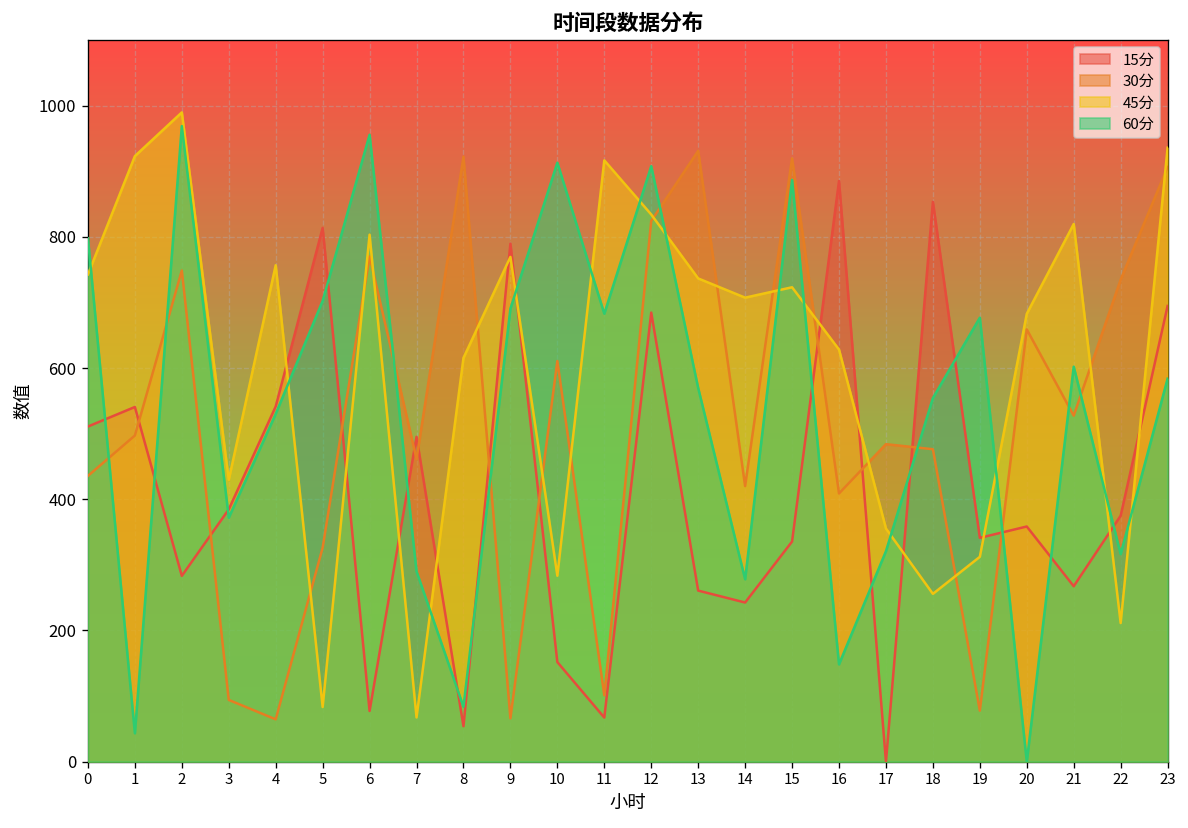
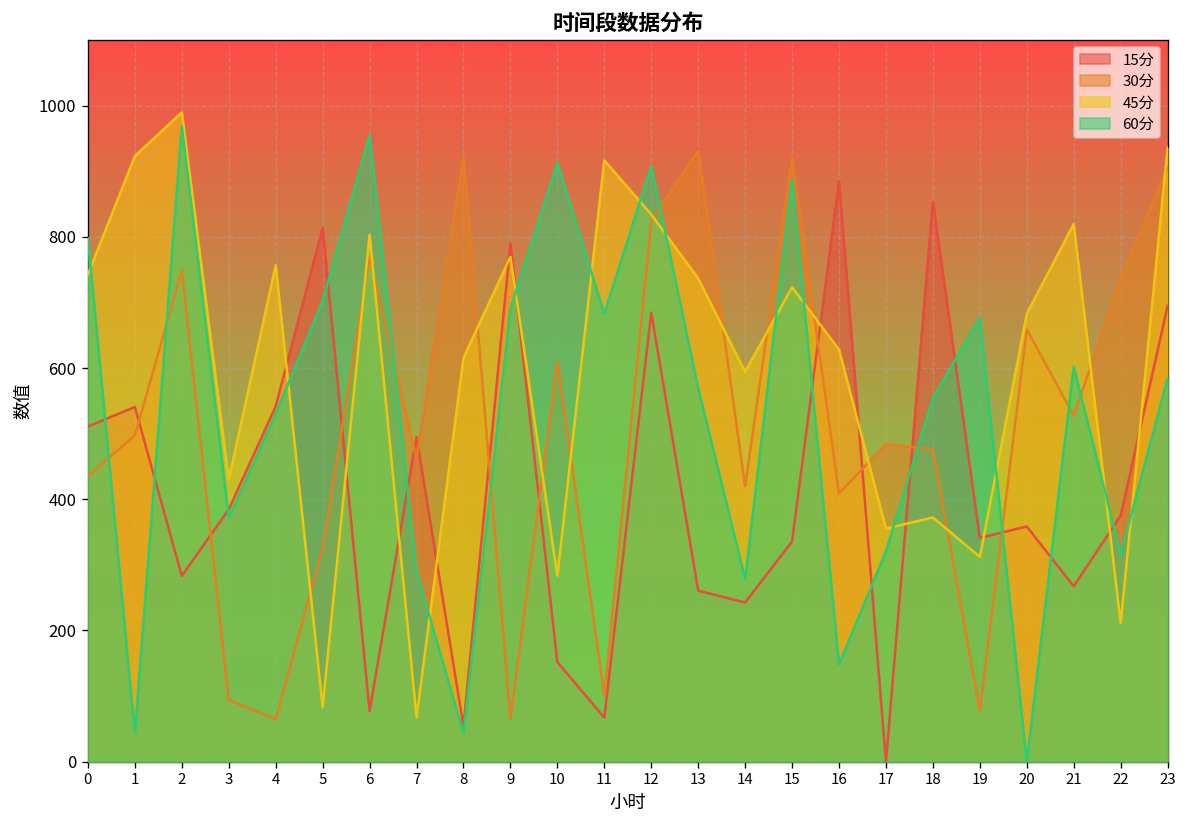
  {
    "45分": {
      "0": 740,
      "1": 920,
      "2": 990,
      "3": 430,
      "4": 760,
      "5": 80,
      "6": 800,
      "7": 70,
      "8": 620,
      "9": 770,
      "10": 280,
      "11": 920,
      "12": 830,
      "13": 740,
-     "14": 710,
+     "14": 590,
      "15": 720,
      "16": 630,
      "17": 360,
-     "18": 260,
+     "18": 370,
      "19": 310,
      "20": 680,
      "21": 820,
      "22": 210,
      "23": 940
    },
    "60分": {
      "0": 800,
      "1": 40,
      "2": 970,
      "3": 370,
      "4": 530,
      "5": 700,
      "6": 960,
      "7": 290,
-     "8": 80,
+     "8": 40,
      "9": 690,
      "10": 910,
      "11": 680,
      "12": 910,
      "13": 570,
      "14": 280,
      "15": 890,
      "16": 150,
      "17": 320,
      "18": 550,
      "19": 680,
      "20": 0,
      "21": 600,
      "22": 320,
      "23": 580
    }
  }
